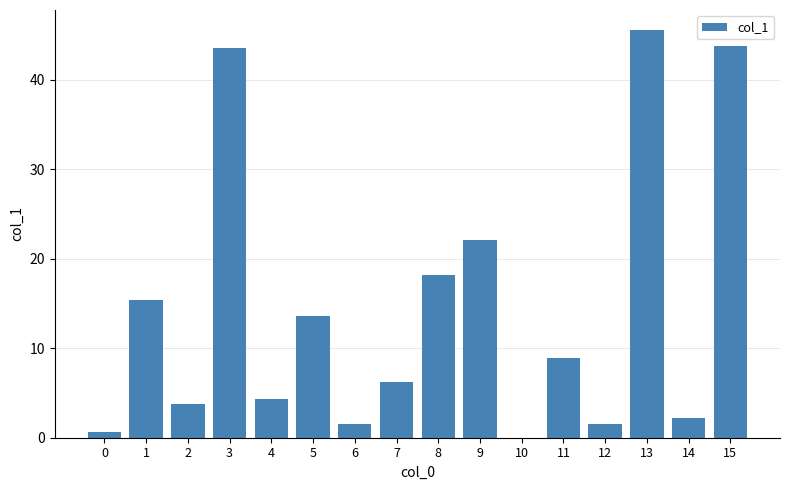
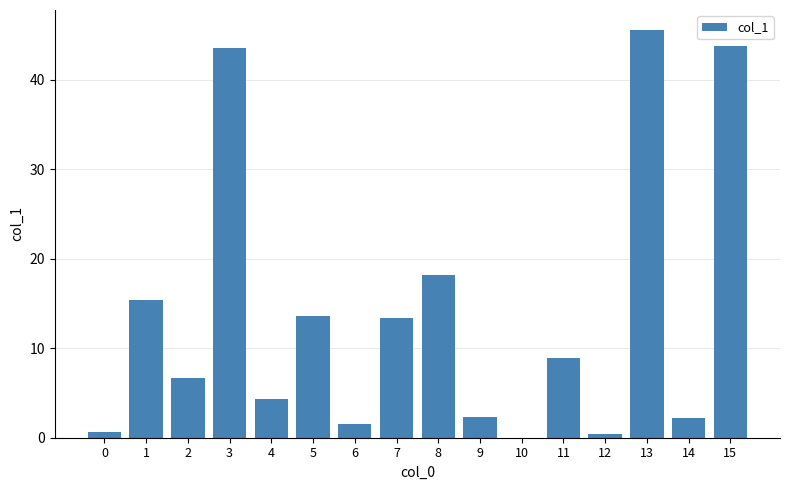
  {
    "0": 1,
    "1": 15,
-   "2": 4,
+   "2": 7,
    "3": 43,
    "4": 4,
    "5": 14,
    "6": 2,
-   "7": 6,
+   "7": 13,
    "8": 18,
-   "9": 22,
+   "9": 2,
    "11": 9,
-   "12": 2,
+   "12": 0,
    "13": 46,
    "14": 2,
    "15": 44
  }
